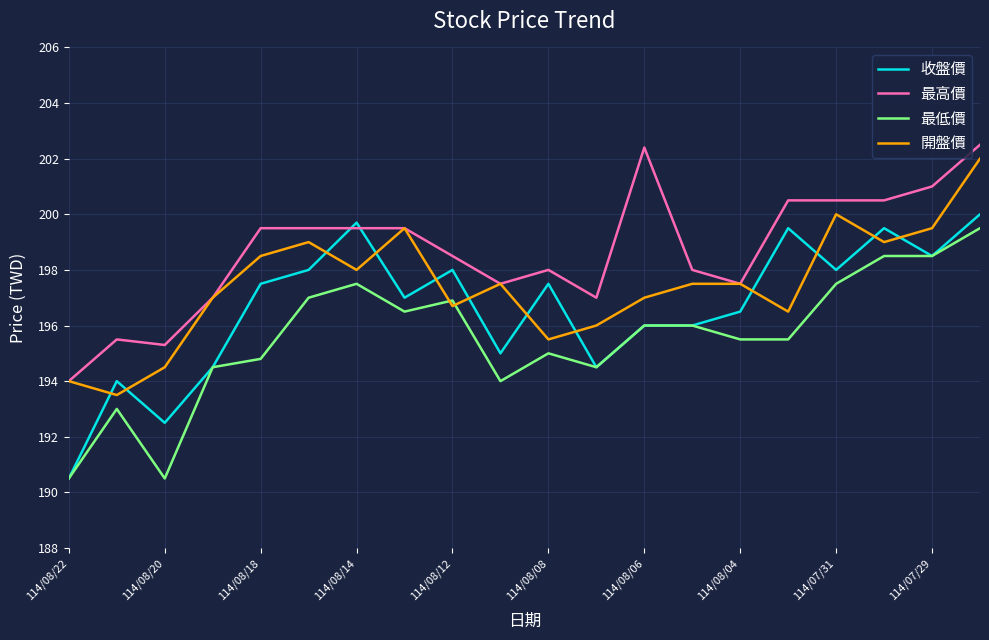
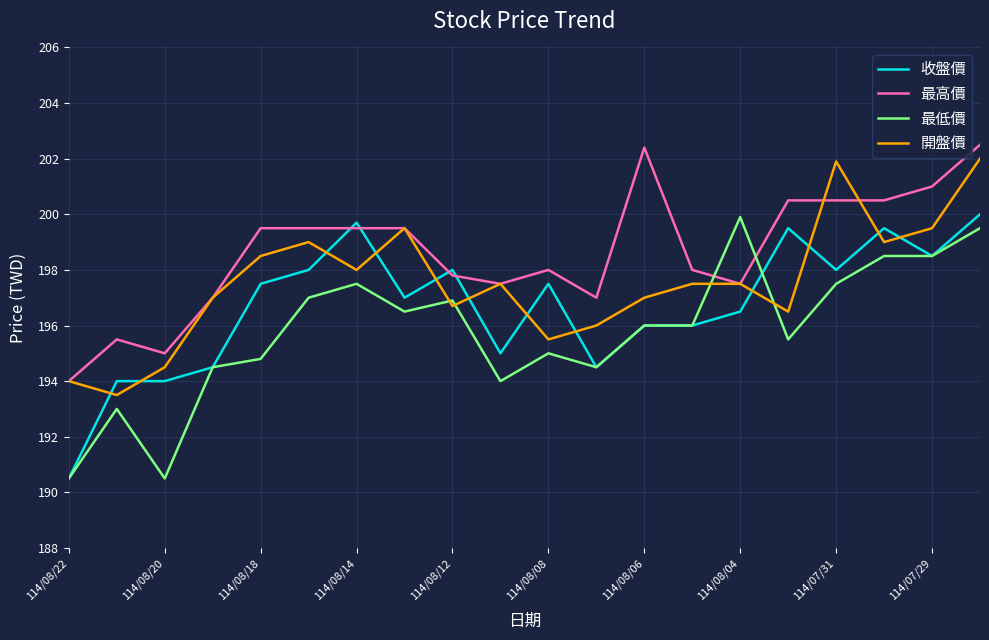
  {
    "收盤價": {
-     "114/08/20": 192.5,
+     "114/08/20": 194.0,
      "114/08/18": 197.5,
      "114/08/14": 199.7,
      "114/08/12": 198.0,
      "114/08/08": 197.5,
      "114/08/04": 196.5,
      "114/07/31": 198.0
    },
    "最高價": {
-     "114/08/20": 195.3,
+     "114/08/20": 195.0,
      "114/08/18": 199.5,
      "114/08/14": 199.5,
-     "114/08/12": 198.5,
+     "114/08/12": 197.8,
      "114/08/08": 198.0,
      "114/08/06": 202.4,
      "114/07/31": 200.5,
      "114/07/29": 201.0
    },
    "最低價": {
      "114/08/20": 190.5,
      "114/08/18": 194.8,
      "114/08/14": 197.5,
      "114/08/12": 196.9,
      "114/08/08": 195.0,
-     "114/08/04": 195.5,
+     "114/08/04": 199.9,
      "114/07/31": 197.5
    },
    "開盤價": {
      "114/08/20": 194.5,
      "114/08/18": 198.5,
      "114/08/14": 198.0,
      "114/08/12": 196.7,
      "114/08/08": 195.5,
      "114/08/06": 197.0,
-     "114/07/31": 200.0,
+     "114/07/31": 201.9,
      "114/07/29": 199.5
    }
  }
